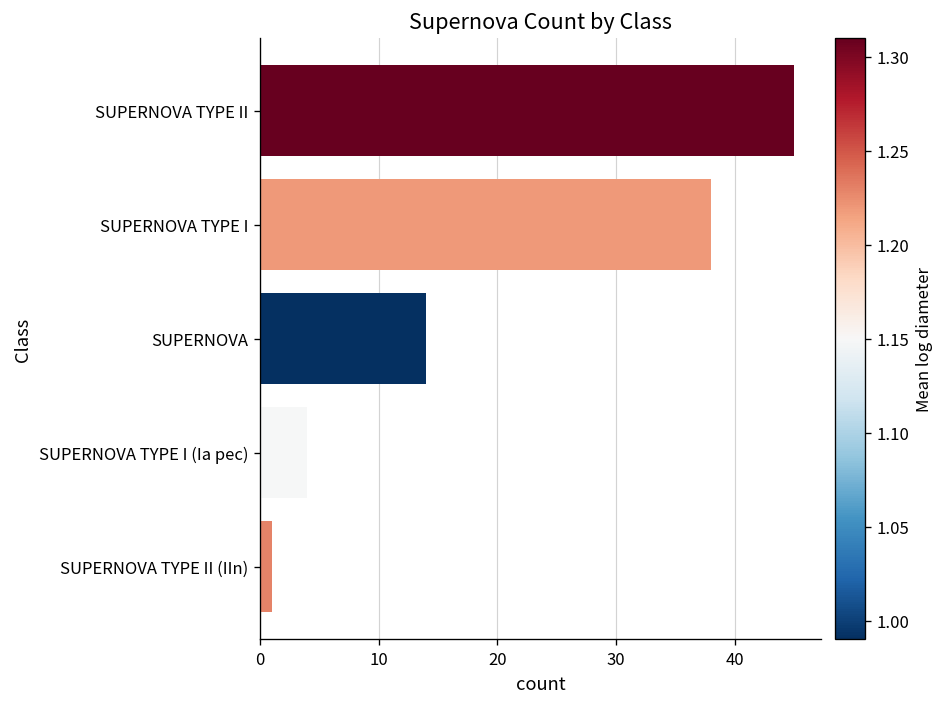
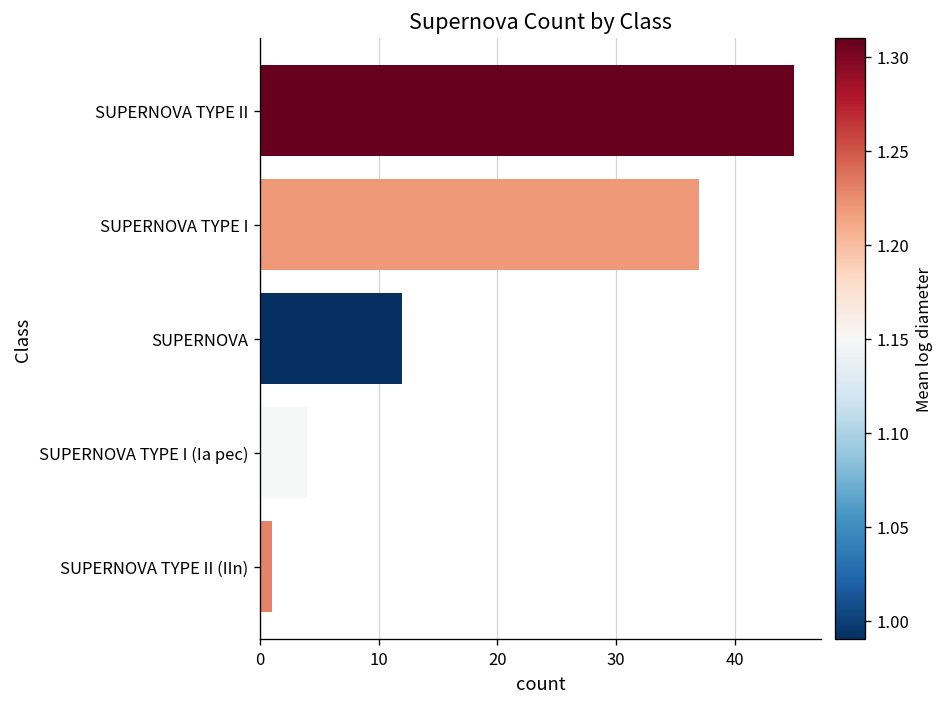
  {
    "SUPERNOVA TYPE II": 45,
-   "SUPERNOVA TYPE I": 38,
-   "SUPERNOVA": 14,
+   "SUPERNOVA TYPE I": 37,
+   "SUPERNOVA": 12,
    "SUPERNOVA TYPE I (Ia pec)": 4,
    "SUPERNOVA TYPE II (IIn)": 1
  }
